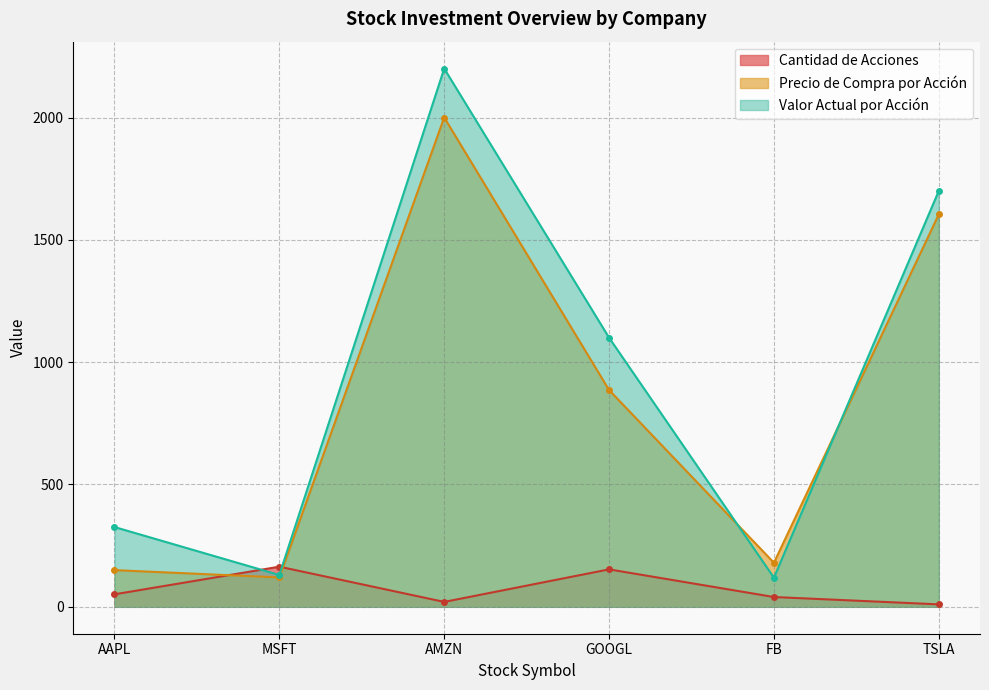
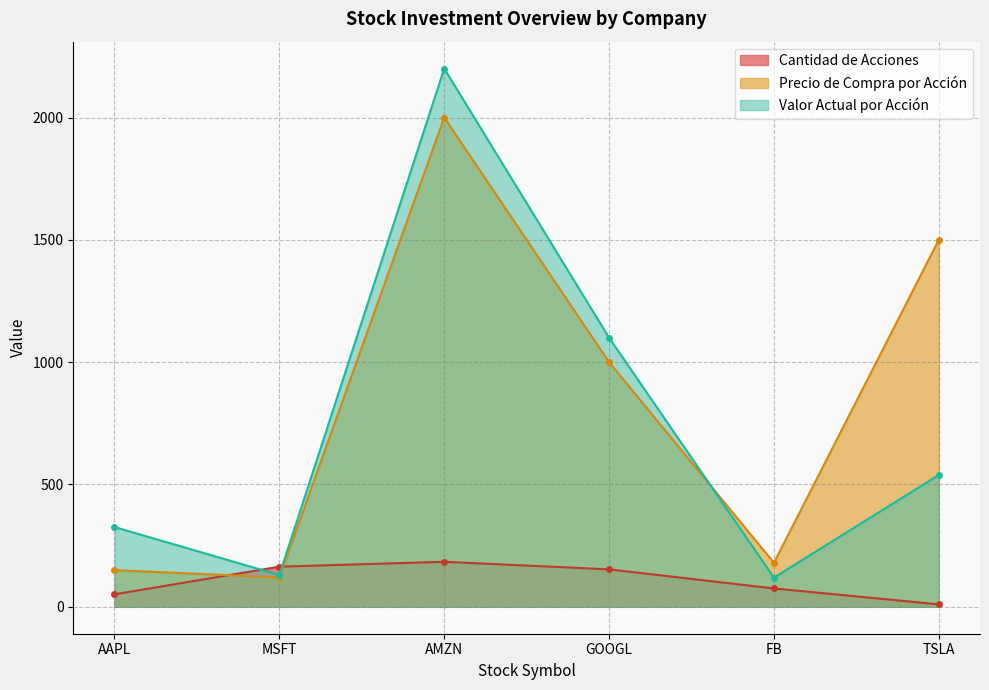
  {
    "Cantidad de Acciones": {
      "AAPL": 50,
      "MSFT": 160,
-     "AMZN": 20,
+     "AMZN": 180,
      "GOOGL": 150,
-     "FB": 40,
+     "FB": 80,
      "TSLA": 10
    },
    "Precio de Compra por Acción": {
      "AAPL": 150,
      "AMZN": 2000,
-     "GOOGL": 890,
+     "GOOGL": 1000,
      "FB": 180,
-     "TSLA": 1600
+     "TSLA": 1500
    },
    "Valor Actual por Acción": {
      "AAPL": 330,
      "AMZN": 2200,
      "GOOGL": 1100,
      "FB": 120,
-     "TSLA": 1700
+     "TSLA": 540
    }
  }
